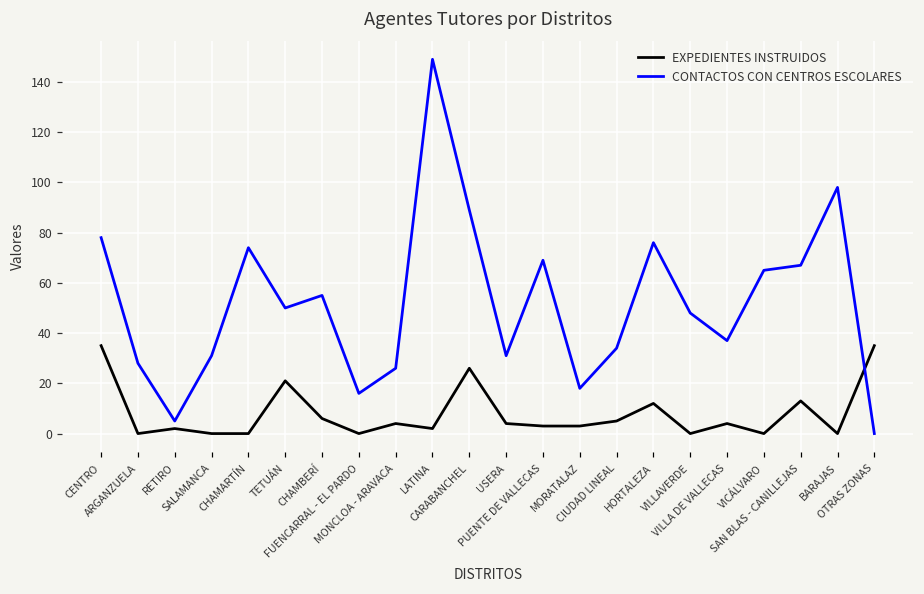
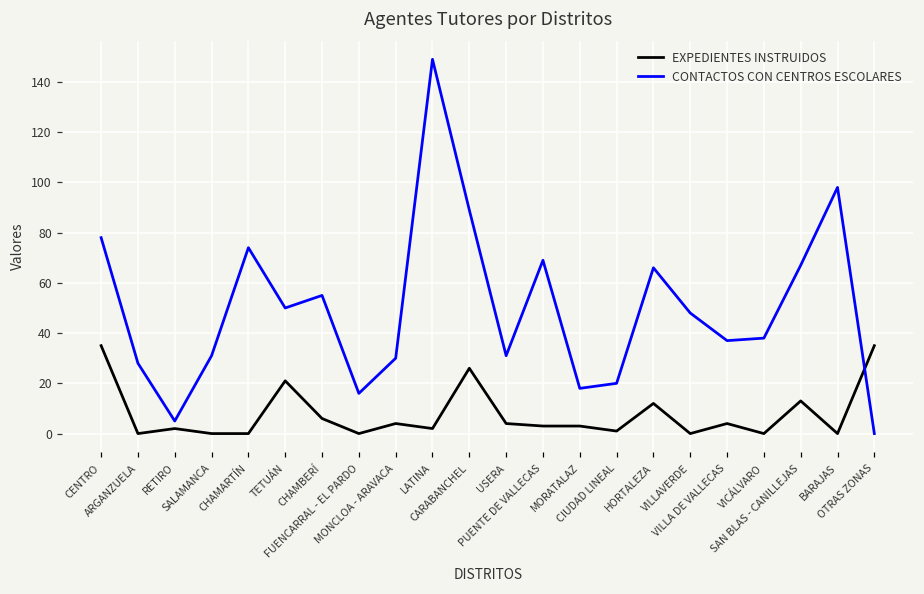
  {
    "EXPEDIENTES INSTRUIDOS": {
      "CENTRO": 35,
      "ARGANZUELA": 0,
      "RETIRO": 2,
      "SALAMANCA": 0,
      "CHAMARTÍN": 0,
      "TETUÁN": 21,
      "CHAMBERÍ": 6,
      "FUENCARRAL - EL PARDO": 0,
      "MONCLOA - ARAVACA": 4,
      "LATINA": 2,
      "CARABANCHEL": 26,
      "USERA": 4,
      "PUENTE DE VALLECAS": 3,
      "MORATALAZ": 3,
-     "CIUDAD LINEAL": 5,
+     "CIUDAD LINEAL": 1,
      "HORTALEZA": 12,
      "VILLAVERDE": 0,
      "VILLA DE VALLECAS": 4,
      "VICÁLVARO": 0,
      "SAN BLAS - CANILLEJAS": 13,
      "BARAJAS": 0,
      "OTRAS ZONAS": 35
    },
    "CONTACTOS CON CENTROS ESCOLARES": {
      "CENTRO": 78,
      "ARGANZUELA": 28,
      "RETIRO": 5,
      "SALAMANCA": 31,
      "CHAMARTÍN": 74,
      "TETUÁN": 50,
      "CHAMBERÍ": 55,
      "FUENCARRAL - EL PARDO": 16,
-     "MONCLOA - ARAVACA": 26,
+     "MONCLOA - ARAVACA": 30,
      "LATINA": 149,
      "CARABANCHEL": 89,
      "USERA": 31,
      "PUENTE DE VALLECAS": 69,
      "MORATALAZ": 18,
-     "CIUDAD LINEAL": 34,
-     "HORTALEZA": 76,
+     "CIUDAD LINEAL": 20,
+     "HORTALEZA": 66,
      "VILLAVERDE": 48,
      "VILLA DE VALLECAS": 37,
-     "VICÁLVARO": 65,
+     "VICÁLVARO": 38,
      "SAN BLAS - CANILLEJAS": 67,
      "BARAJAS": 98,
      "OTRAS ZONAS": 0
    }
  }
